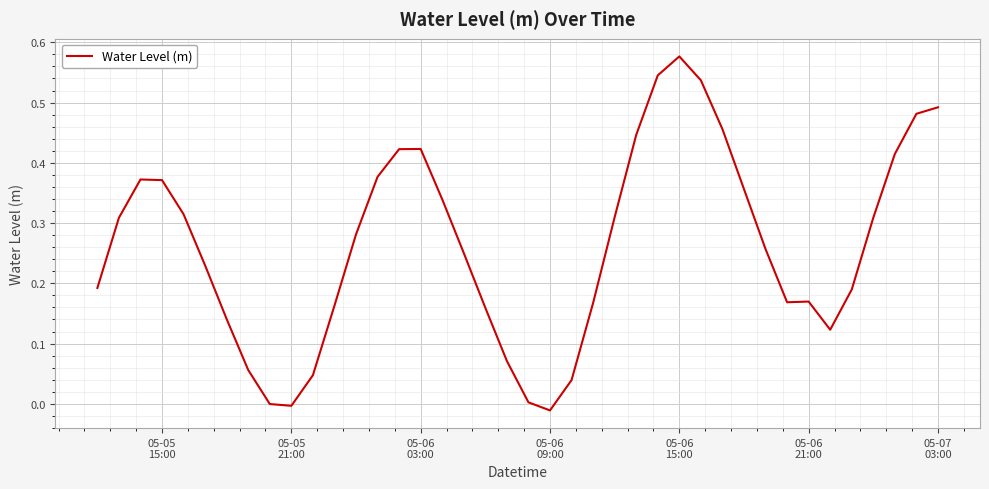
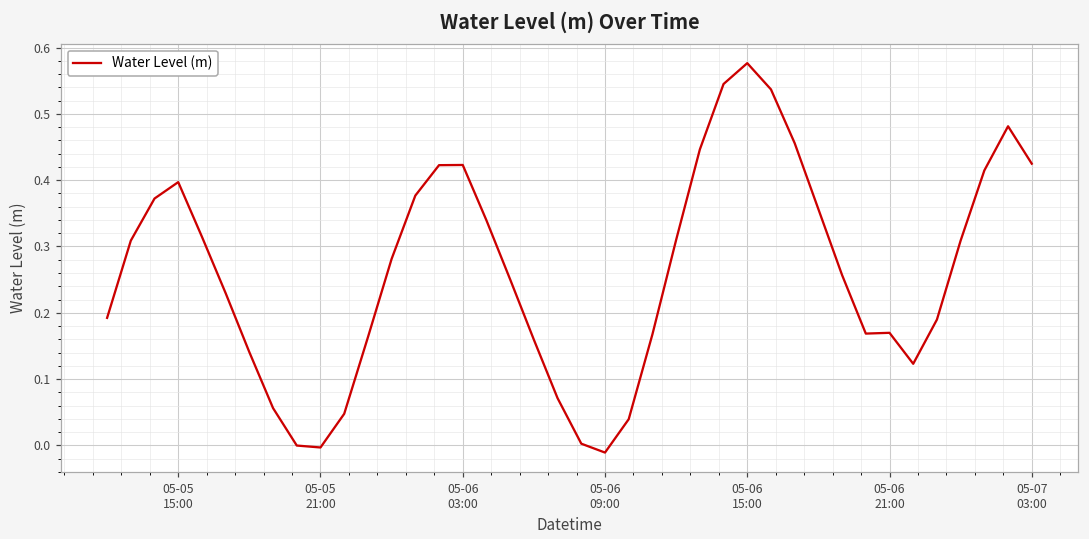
  {
-   "05-05 15:00": 0.37,
+   "05-05 15:00": 0.40,
    "05-05 21:00": 0.00,
    "05-06 03:00": 0.42,
    "05-06 09:00": -0.01,
    "05-06 15:00": 0.58,
    "05-06 21:00": 0.17,
-   "05-07 03:00": 0.49
+   "05-07 03:00": 0.42
  }
